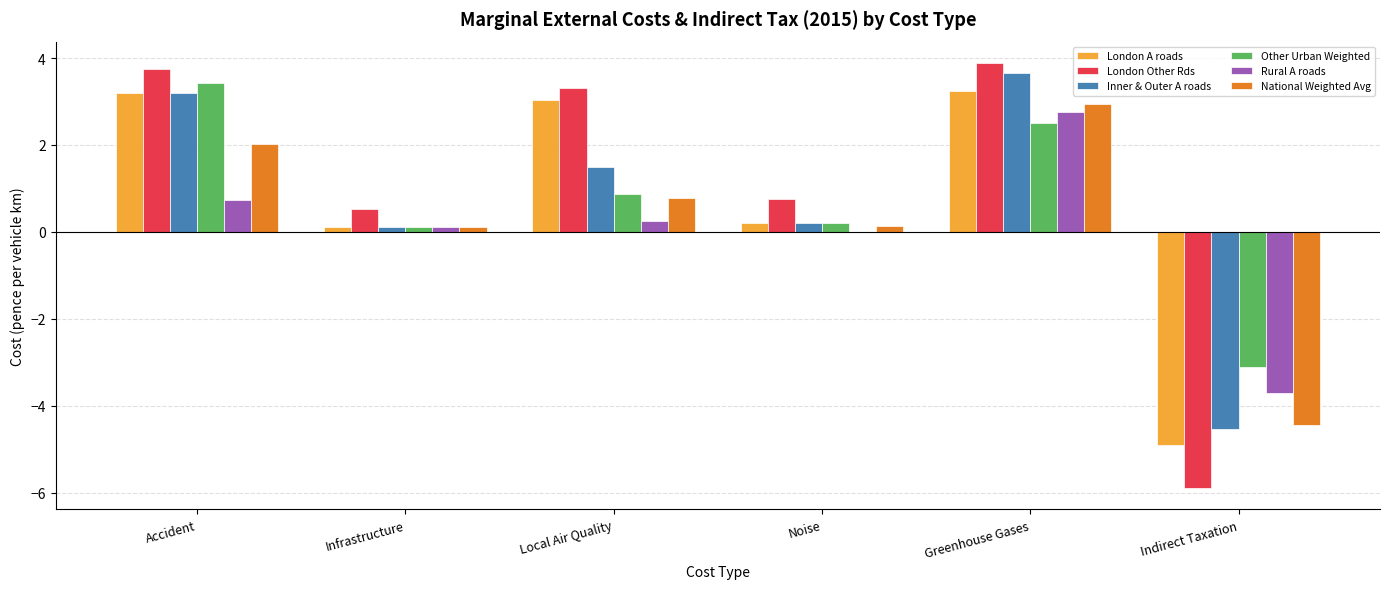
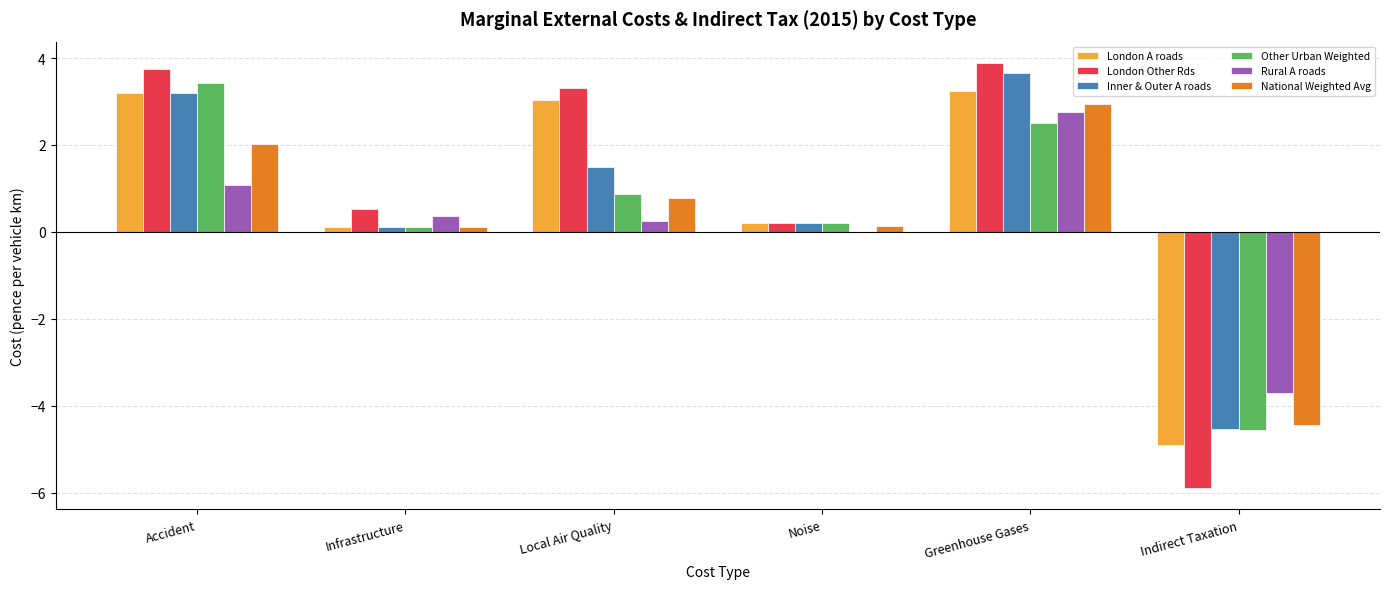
  {
    "London Other Rds": {
      "Accident": 3.8,
      "Infrastructure": 0.5,
      "Local Air Quality": 3.3,
-     "Noise": 0.8,
+     "Noise": 0.2,
      "Greenhouse Gases": 3.9,
      "Indirect Taxation": -5.9
    },
    "Inner & Outer A roads": {
      "Accident": 3.2,
      "Infrastructure": 0.1,
      "Local Air Quality": 1.5,
      "Noise": 0.2,
      "Greenhouse Gases": 3.7,
      "Indirect Taxation": -4.5
    },
    "Other Urban Weighted": {
      "Accident": 3.4,
      "Infrastructure": 0.1,
      "Local Air Quality": 0.9,
      "Noise": 0.2,
      "Greenhouse Gases": 2.5,
-     "Indirect Taxation": -3.1
+     "Indirect Taxation": -4.6
    },
    "Rural A roads": {
-     "Accident": 0.7,
-     "Infrastructure": 0.1,
+     "Accident": 1.1,
+     "Infrastructure": 0.4,
      "Local Air Quality": 0.3,
      "Noise": 0.0,
      "Greenhouse Gases": 2.7,
      "Indirect Taxation": -3.7
    }
  }
